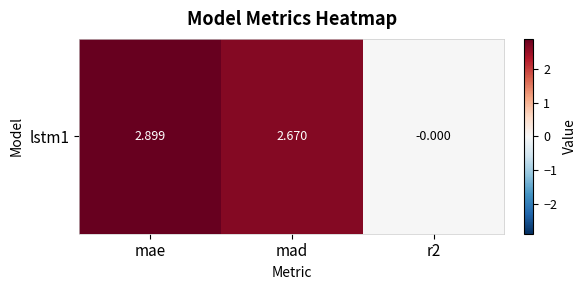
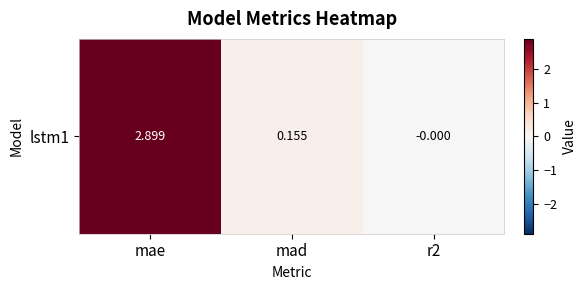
  {
    "lstm1": {
      "mae": 2.899,
-     "mad": 2.670,
+     "mad": 0.155,
      "r2": -0.000
    }
  }
